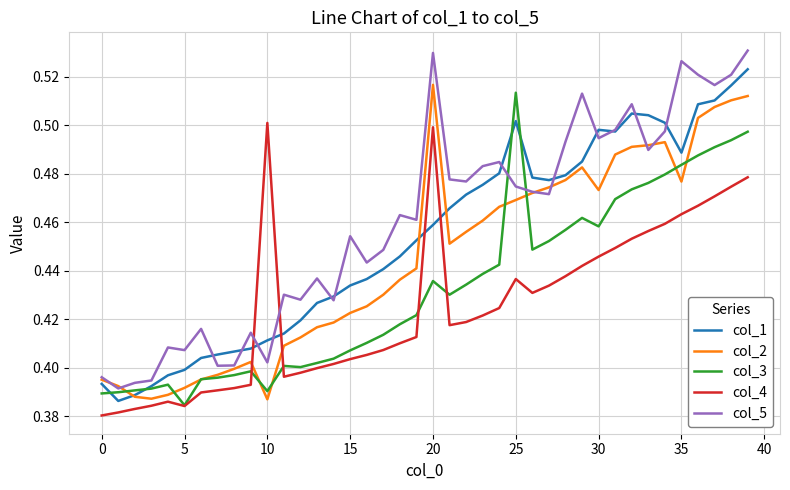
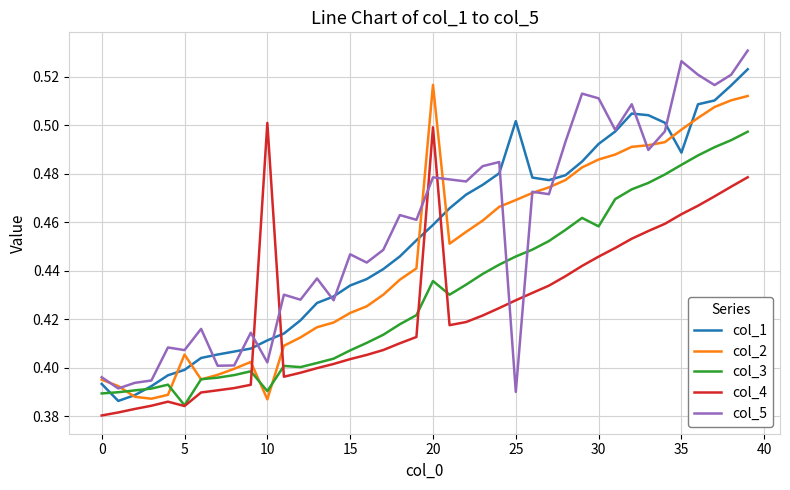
  {
    "col_1": {
      "0": 0.393,
      "5": 0.399,
      "10": 0.411,
      "15": 0.434,
      "20": 0.459,
      "25": 0.502,
-     "30": 0.498,
+     "30": 0.492,
      "35": 0.489
    },
    "col_2": {
-     "5": 0.392,
+     "5": 0.405,
      "10": 0.387,
      "15": 0.423,
      "20": 0.517,
      "25": 0.469,
-     "30": 0.473,
-     "35": 0.477
+     "30": 0.486,
+     "35": 0.498
    },
    "col_3": {
      "0": 0.389,
      "10": 0.390,
      "15": 0.407,
      "20": 0.436,
-     "25": 0.513,
+     "25": 0.446,
      "30": 0.458,
      "35": 0.484
    },
    "col_4": {
      "0": 0.380,
      "10": 0.501,
      "15": 0.403,
      "20": 0.499,
-     "25": 0.437,
+     "25": 0.428,
      "30": 0.446,
      "35": 0.463
    },
    "col_5": {
      "5": 0.407,
      "10": 0.402,
-     "15": 0.454,
-     "20": 0.530,
-     "25": 0.475,
-     "30": 0.495,
+     "15": 0.447,
+     "20": 0.478,
+     "25": 0.390,
+     "30": 0.511,
      "35": 0.526
    }
  }
